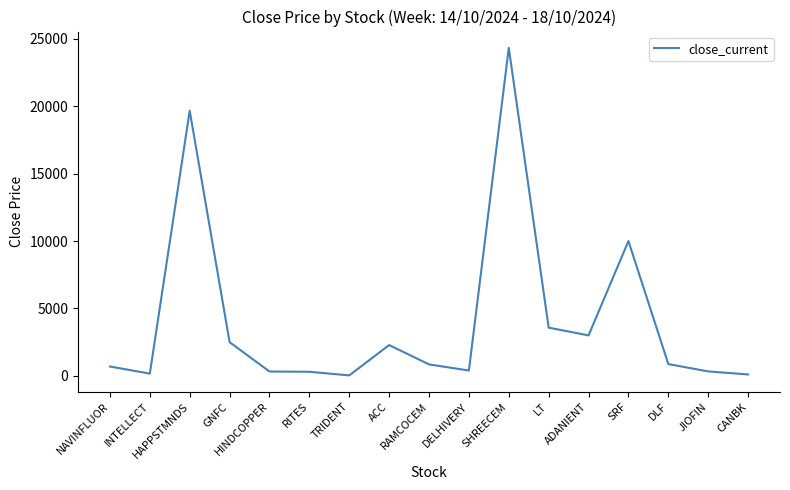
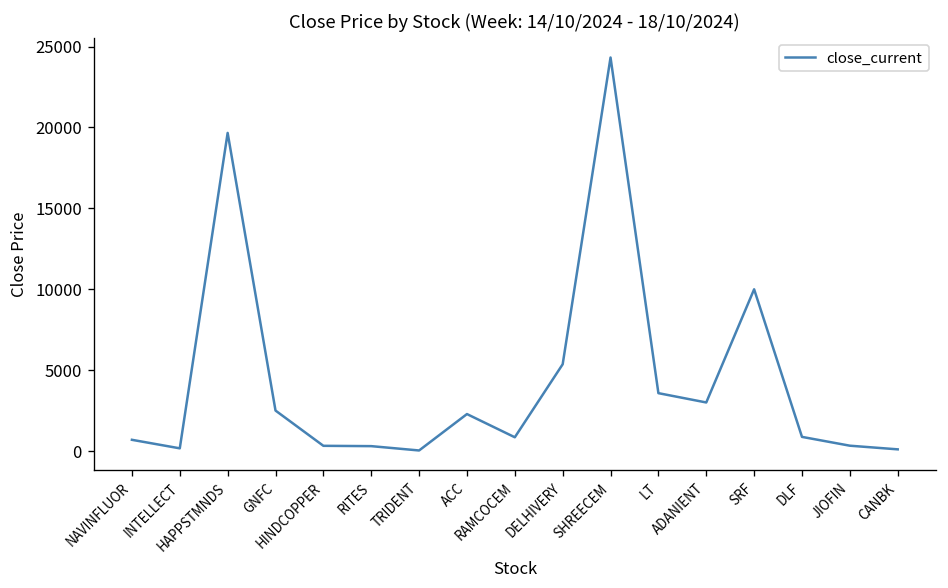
  {
    "NAVINFLUOR": 700,
    "INTELLECT": 200,
    "HAPPSTMNDS": 19700,
    "GNFC": 2500,
    "HINDCOPPER": 300,
    "RITES": 300,
    "TRIDENT": 0,
    "ACC": 2300,
    "RAMCOCEM": 900,
-   "DELHIVERY": 400,
+   "DELHIVERY": 5400,
    "SHREECEM": 24300,
    "LT": 3600,
    "ADANIENT": 3000,
    "SRF": 10000,
    "DLF": 900,
    "JIOFIN": 300,
    "CANBK": 100
  }
